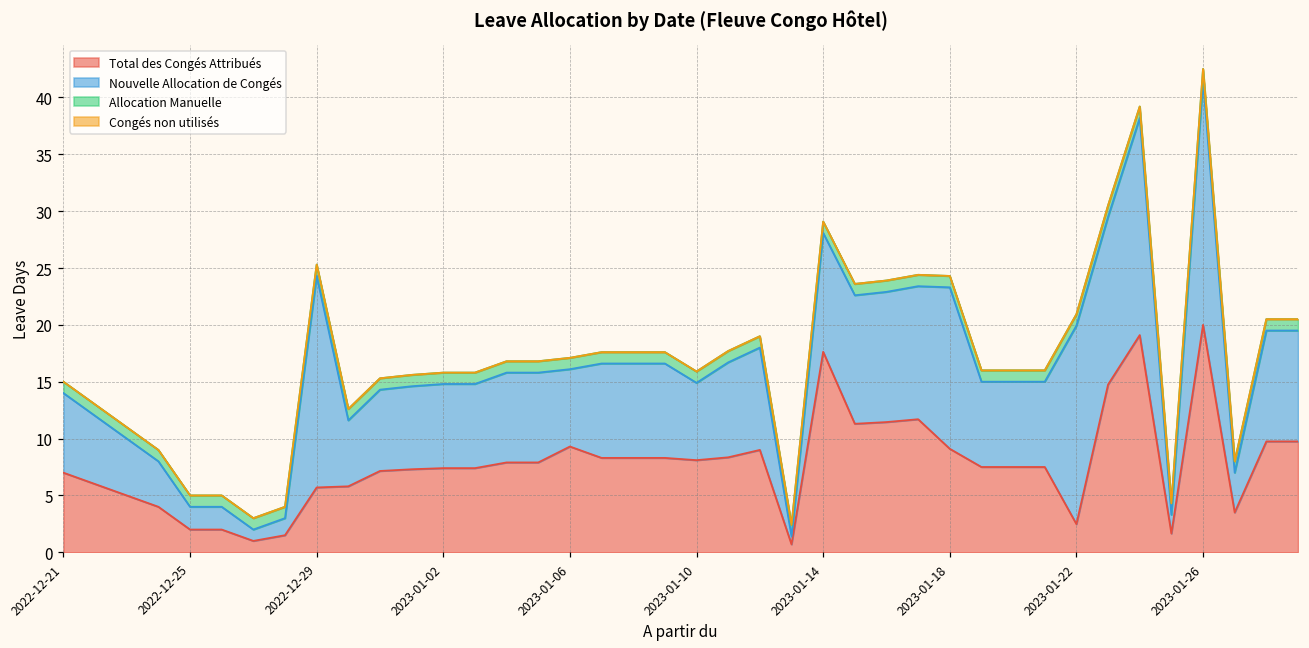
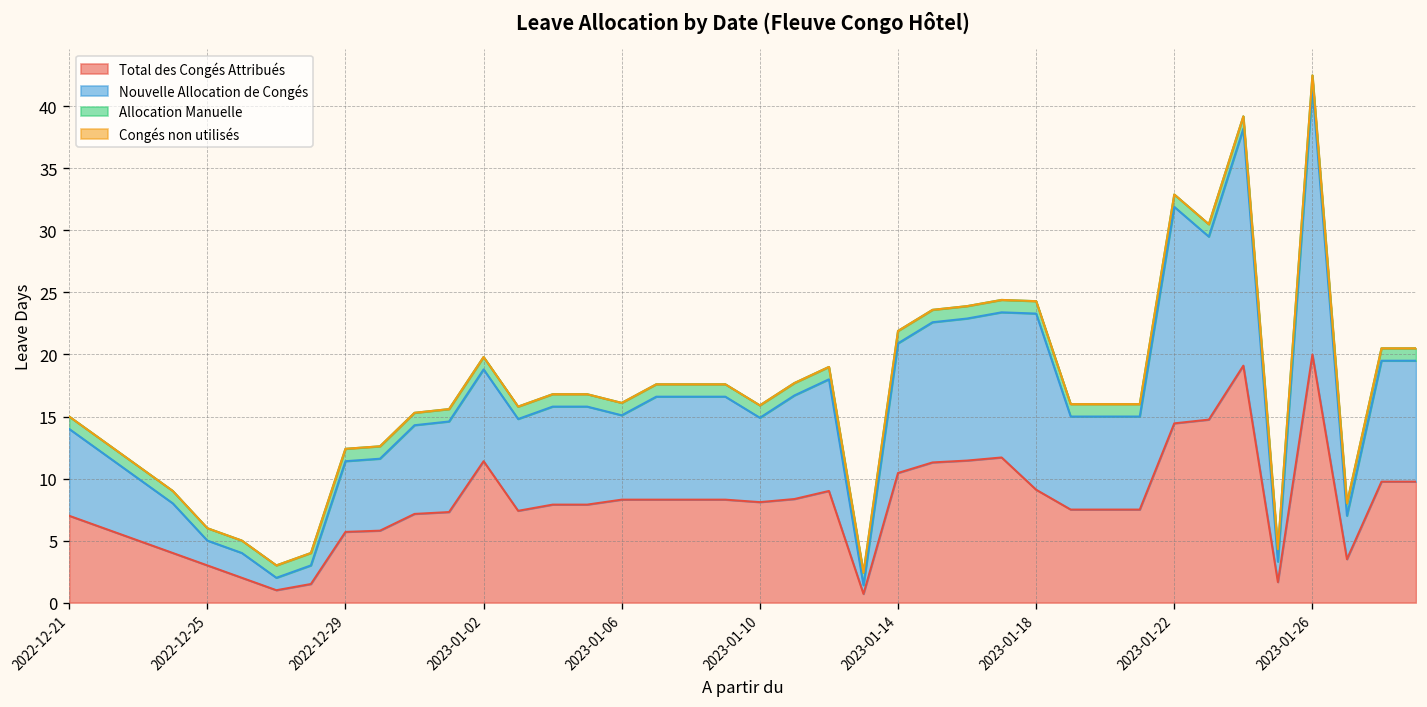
  {
    "Total des Congés Attribués": {
      "2022-12-21": 7.0,
-     "2022-12-25": 2,
+     "2022-12-25": 3,
      "2022-12-29": 5.7,
-     "2023-01-02": 7.4,
-     "2023-01-06": 9.3,
+     "2023-01-02": 11.4,
+     "2023-01-06": 8.3,
      "2023-01-10": 8.1,
-     "2023-01-14": 17.6,
+     "2023-01-14": 10.5,
      "2023-01-18": 9.1,
-     "2023-01-22": 2.5,
+     "2023-01-22": 14.5,
      "2023-01-26": 20.0
    },
    "Nouvelle Allocation de Congés": {
      "2022-12-21": 7.0,
      "2022-12-25": 2.0,
-     "2022-12-29": 18.6,
+     "2022-12-29": 5.7,
      "2023-01-02": 7.4,
      "2023-01-06": 6.8,
      "2023-01-10": 6.8,
      "2023-01-14": 10.5,
      "2023-01-18": 14.2,
      "2023-01-22": 17.5,
      "2023-01-26": 21.5
    }
  }
